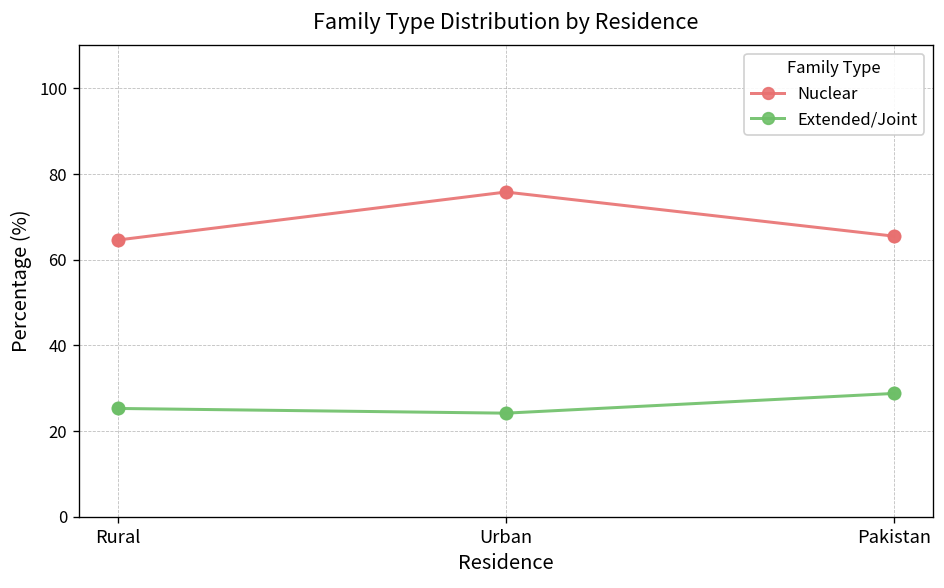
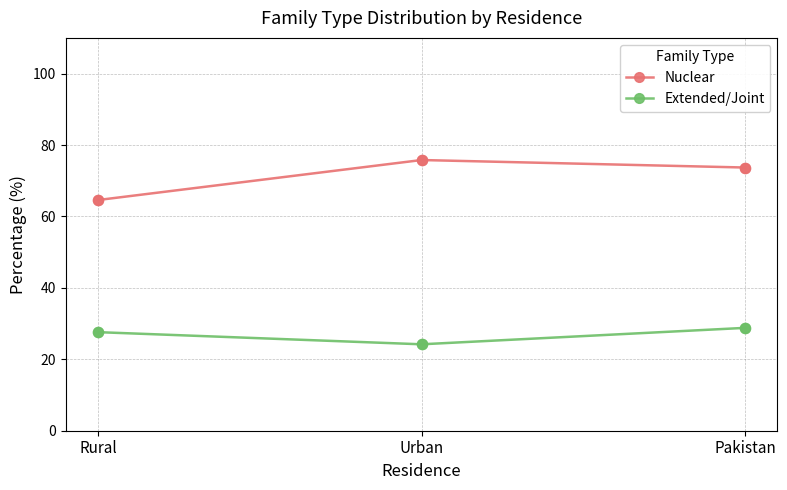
  {
    "Nuclear": {
      "Rural": 65,
      "Urban": 76,
-     "Pakistan": 66
+     "Pakistan": 74
    },
    "Extended/Joint": {
-     "Rural": 25,
+     "Rural": 28,
      "Urban": 24,
      "Pakistan": 29
    }
  }
